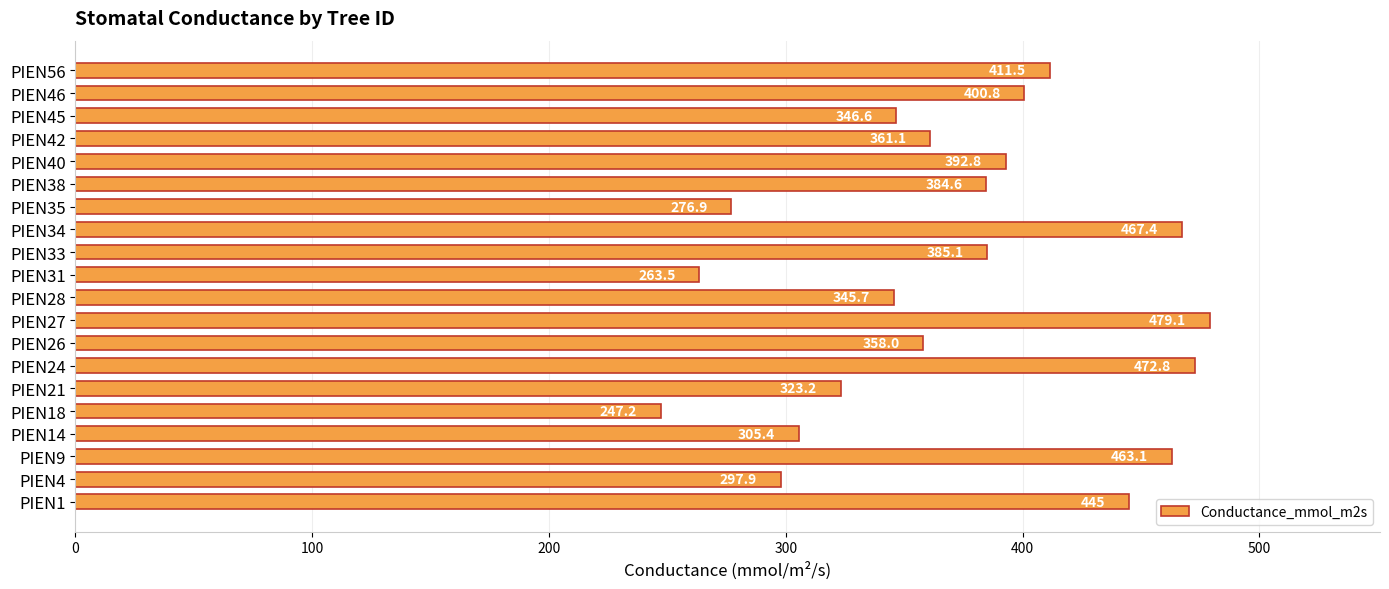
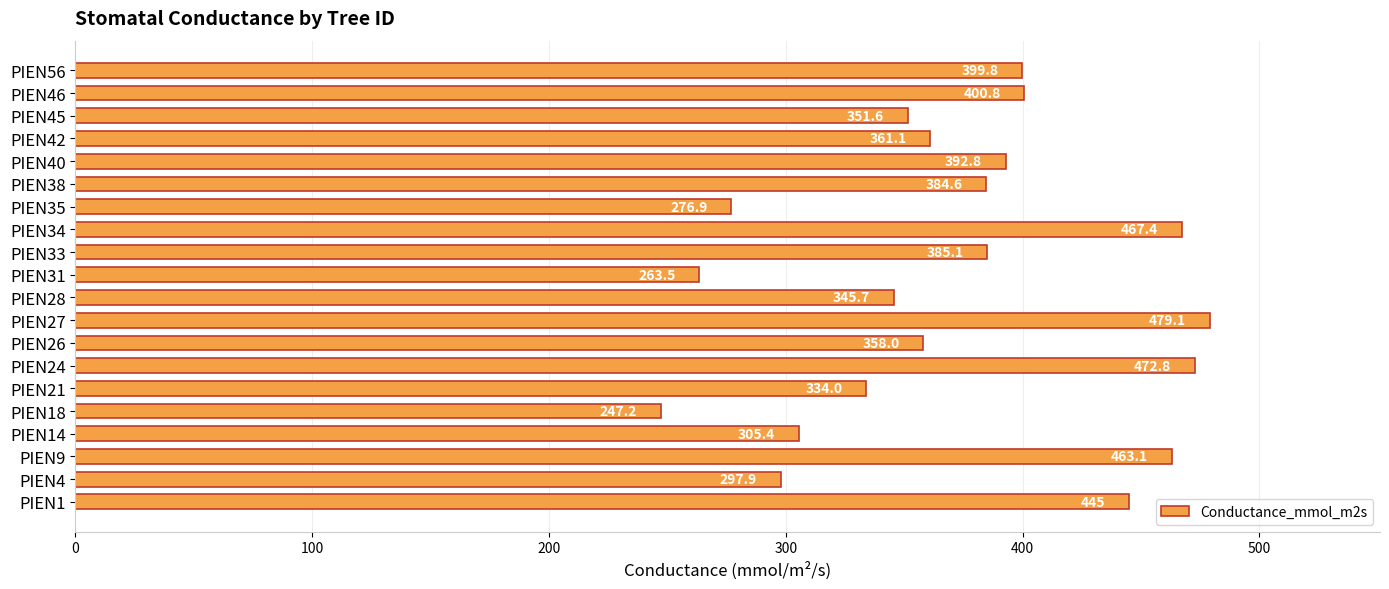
  {
-   "PIEN56": 411.5,
+   "PIEN56": 399.8,
    "PIEN46": 400.8,
-   "PIEN45": 346.6,
+   "PIEN45": 351.6,
    "PIEN42": 361.1,
    "PIEN40": 392.8,
    "PIEN38": 384.6,
    "PIEN35": 276.9,
    "PIEN34": 467.4,
    "PIEN33": 385.1,
    "PIEN31": 263.5,
    "PIEN28": 345.7,
    "PIEN27": 479.1,
    "PIEN26": 358.0,
    "PIEN24": 472.8,
-   "PIEN21": 323.2,
+   "PIEN21": 334.0,
    "PIEN18": 247.2,
    "PIEN14": 305.4,
    "PIEN9": 463.1,
    "PIEN4": 297.9,
    "PIEN1": 445
  }
